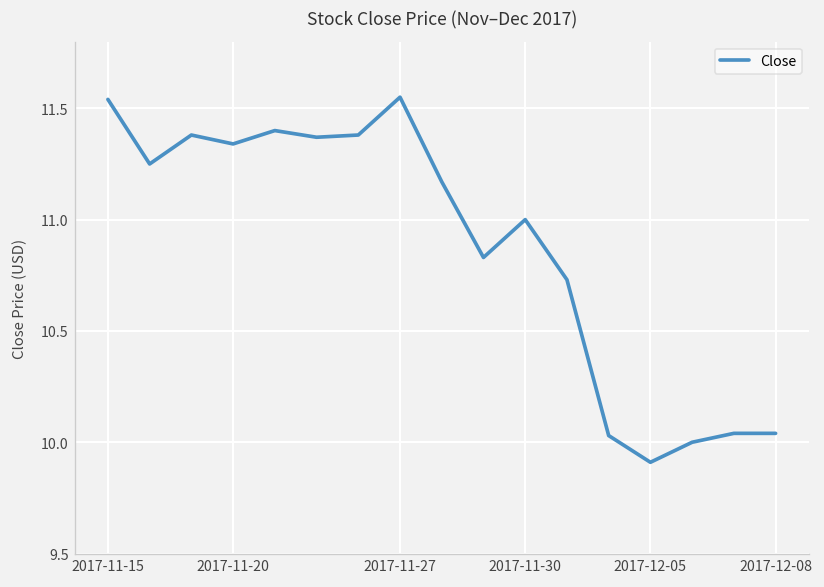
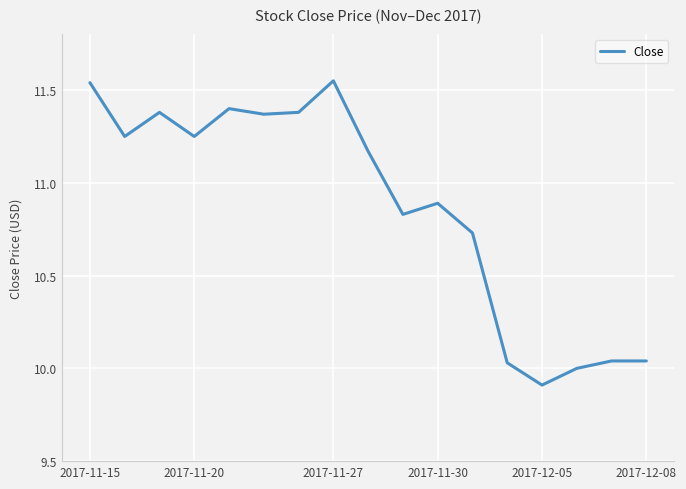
  {
    "2017-11-15": 11.54,
-   "2017-11-20": 11.34,
+   "2017-11-20": 11.25,
    "2017-11-27": 11.55,
-   "2017-11-30": 11.00,
+   "2017-11-30": 10.89,
    "2017-12-05": 9.91,
    "2017-12-08": 10.04
  }
